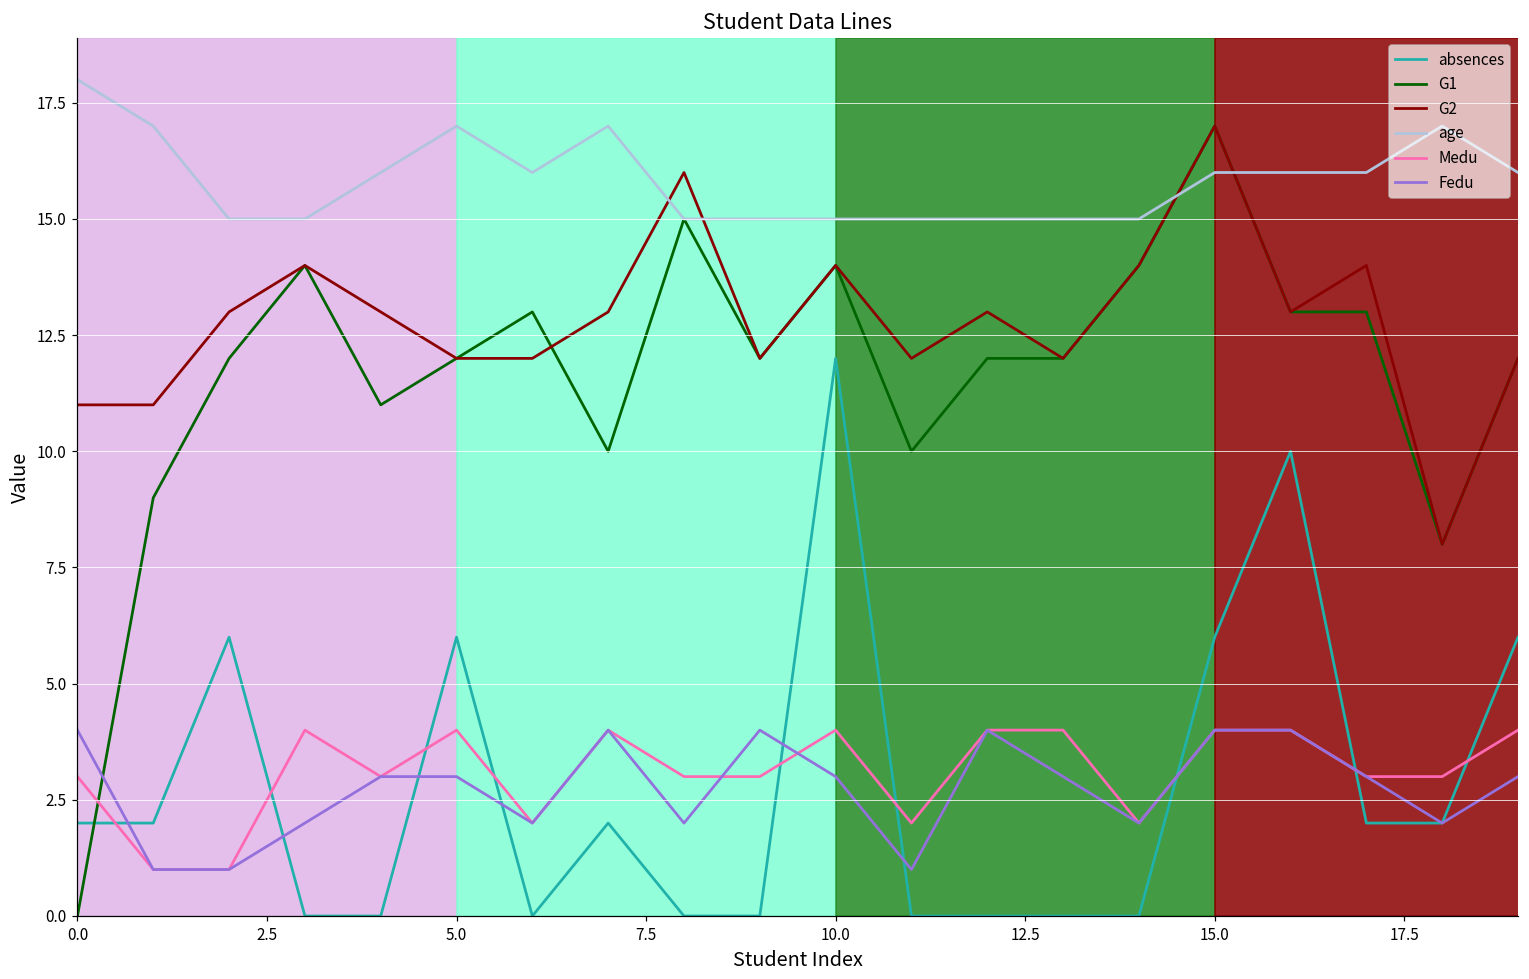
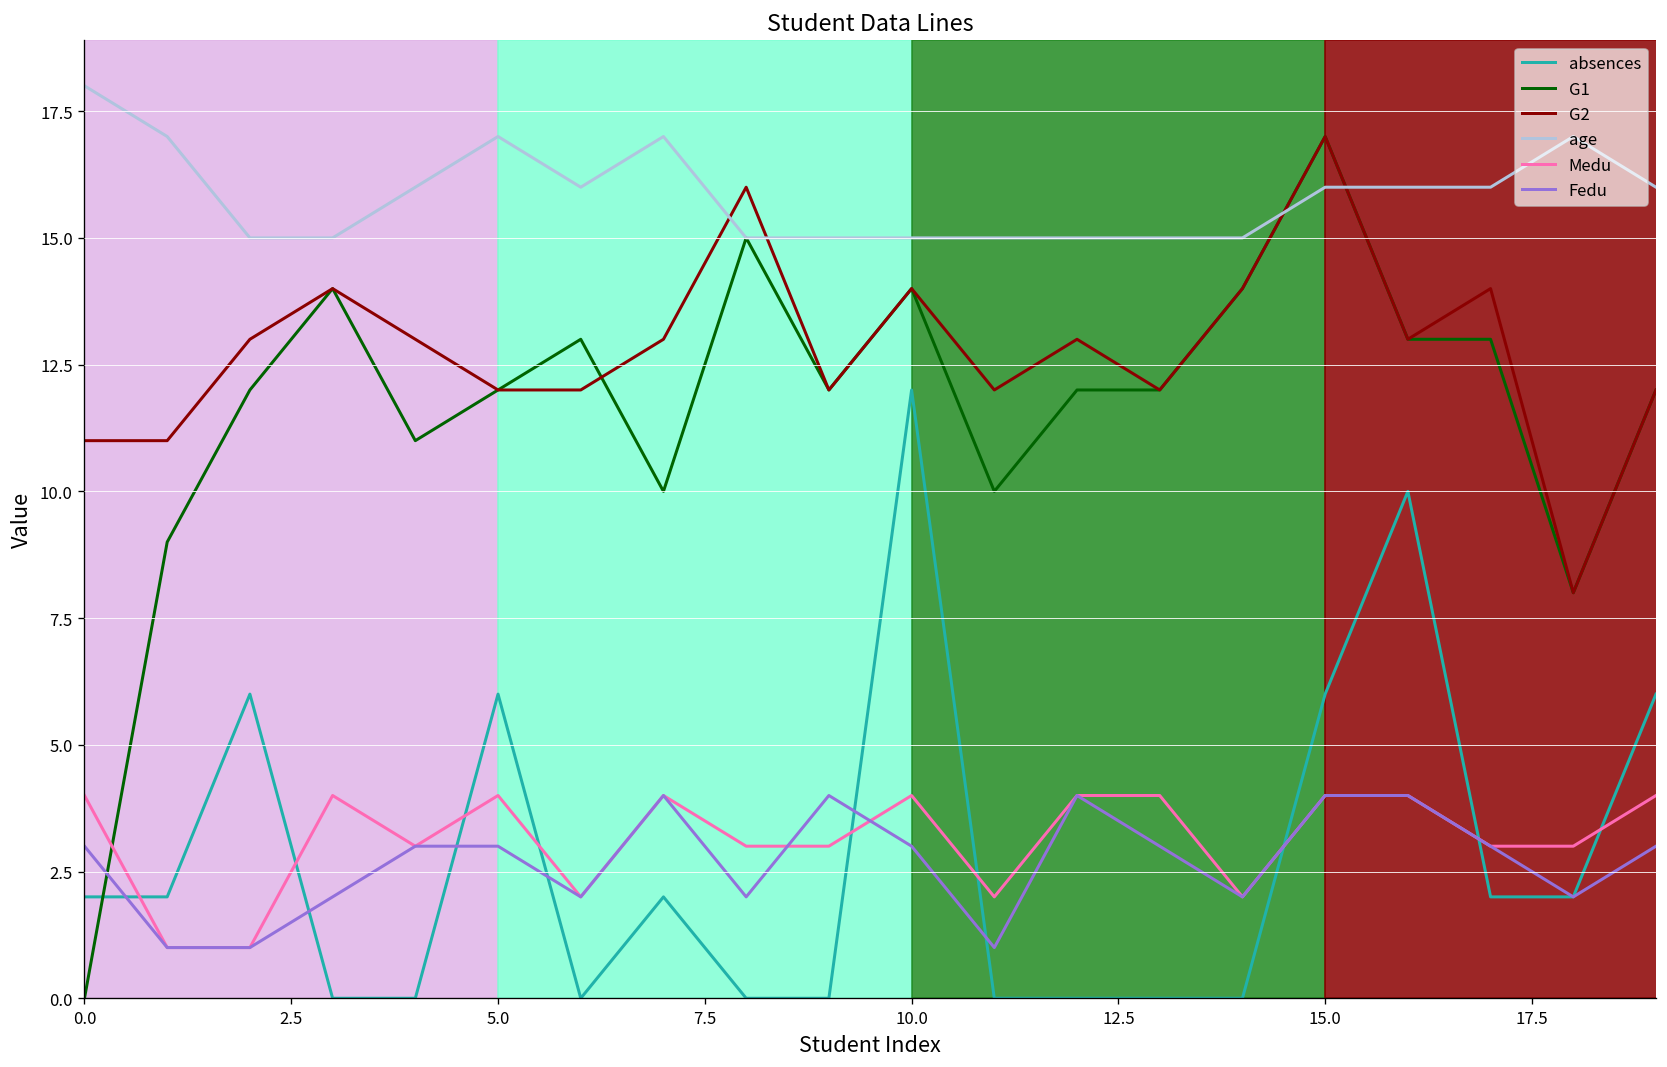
  {
    "absences": {
      "0.0": 2,
      "5.0": 6,
      "10.0": 12,
      "15.0": 6
    },
    "G1": {
      "0.0": 0
    },
    "G2": {
      "0.0": 11
    },
    "age": {
      "0.0": 18,
      "5.0": 17,
      "10.0": 15,
      "15.0": 16
    },
    "Medu": {
-     "0.0": 3,
+     "0.0": 4,
      "5.0": 4,
      "10.0": 4
    },
    "Fedu": {
-     "0.0": 4,
+     "0.0": 3,
      "5.0": 3,
      "10.0": 3
    }
  }
